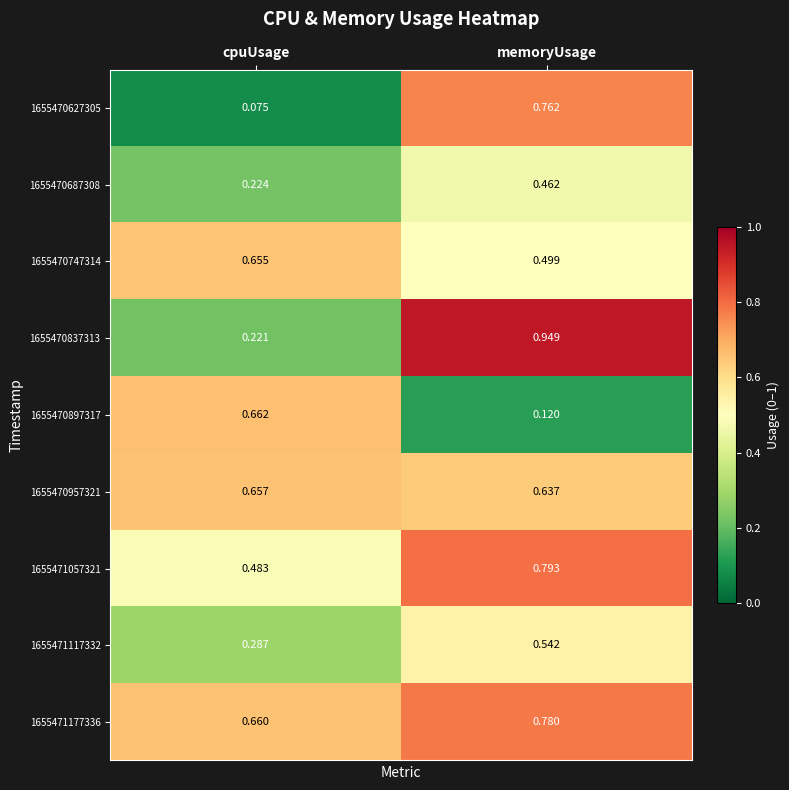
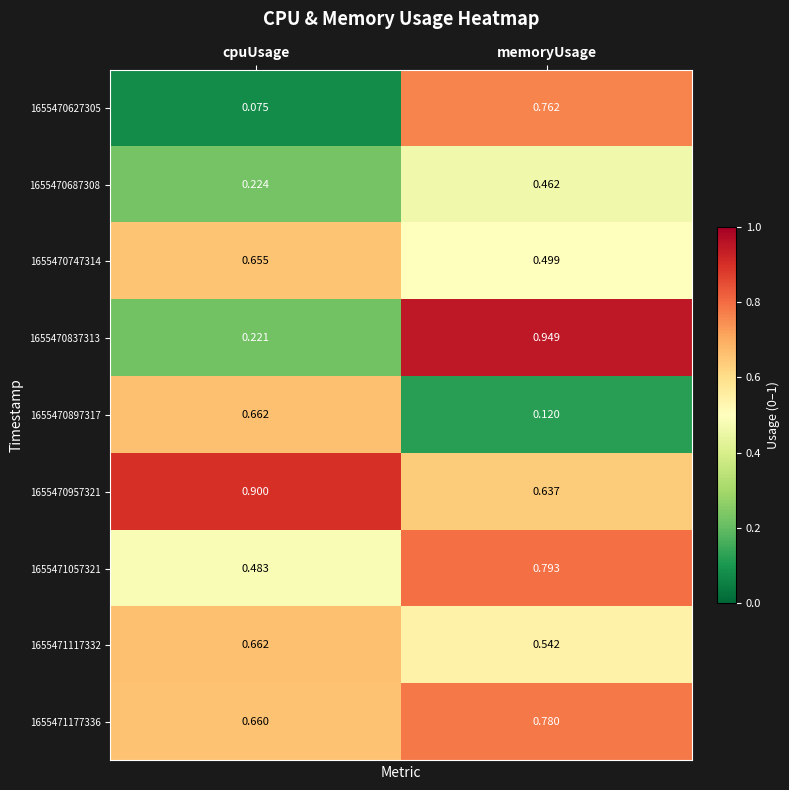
  {
    "1655470627305": {
      "cpuUsage": 0.075,
      "memoryUsage": 0.762
    },
    "1655470687308": {
      "cpuUsage": 0.224,
      "memoryUsage": 0.462
    },
    "1655470747314": {
      "cpuUsage": 0.655,
      "memoryUsage": 0.499
    },
    "1655470837313": {
      "cpuUsage": 0.221,
      "memoryUsage": 0.949
    },
    "1655470897317": {
      "cpuUsage": 0.662,
      "memoryUsage": 0.120
    },
    "1655470957321": {
-     "cpuUsage": 0.657,
+     "cpuUsage": 0.900,
      "memoryUsage": 0.637
    },
    "1655471057321": {
      "cpuUsage": 0.483,
      "memoryUsage": 0.793
    },
    "1655471117332": {
-     "cpuUsage": 0.287,
+     "cpuUsage": 0.662,
      "memoryUsage": 0.542
    },
    "1655471177336": {
      "cpuUsage": 0.660,
      "memoryUsage": 0.780
    }
  }
